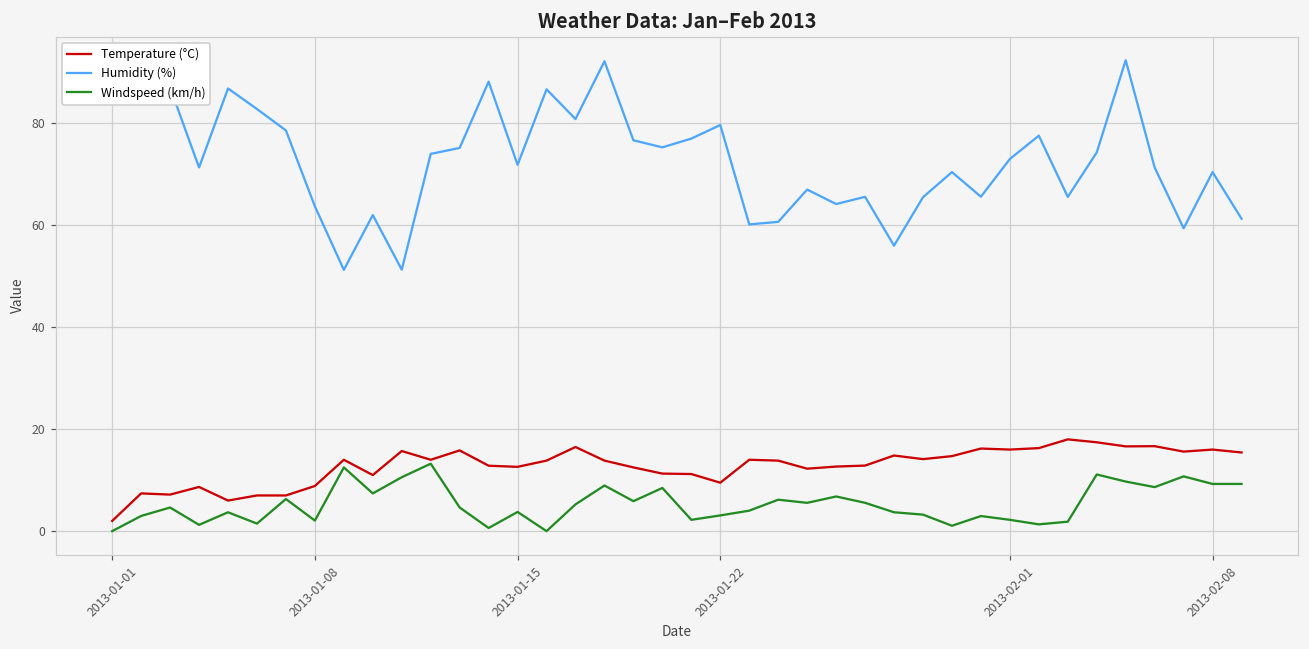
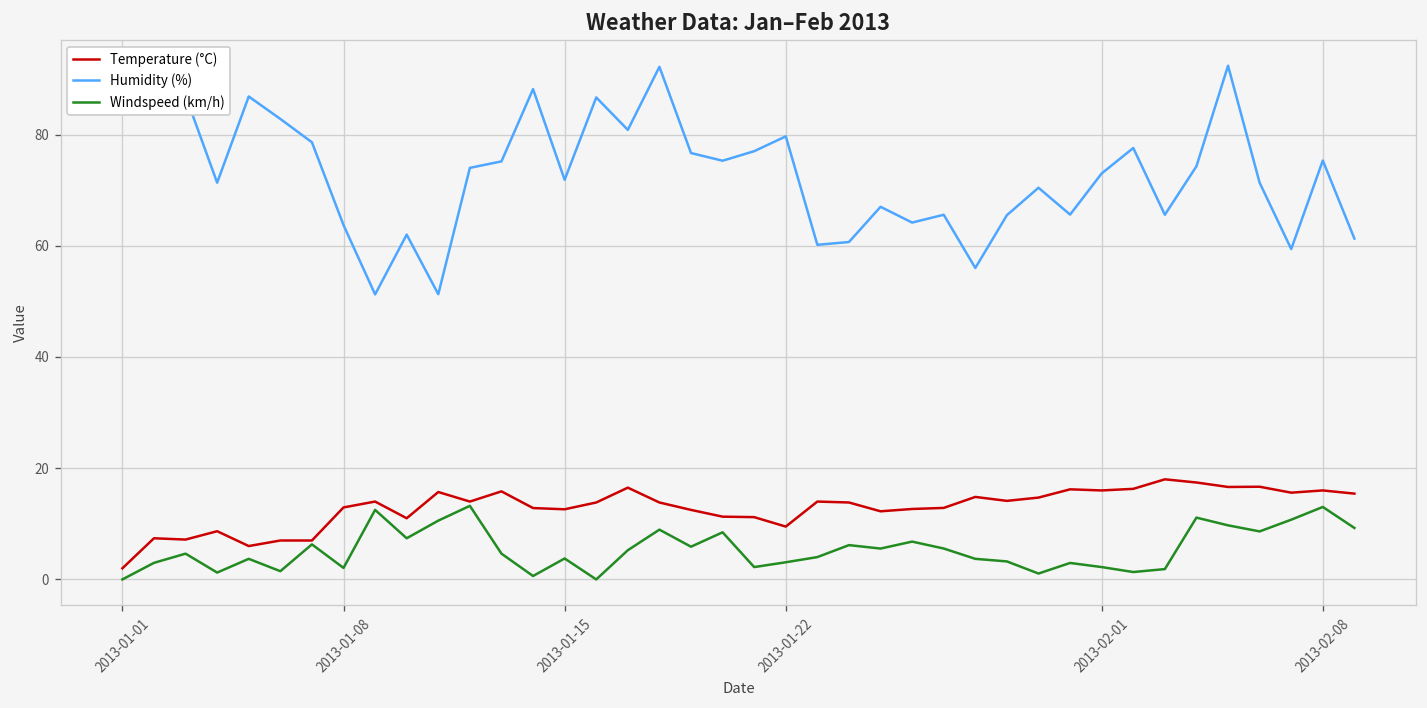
  {
    "Temperature (°C)": {
      "2013-01-01": 2,
-     "2013-01-08": 9,
+     "2013-01-08": 13,
      "2013-01-15": 13,
      "2013-01-22": 10,
      "2013-02-01": 16,
      "2013-02-08": 16
    },
    "Humidity (%)": {
      "2013-01-08": 64,
      "2013-01-15": 72,
      "2013-01-22": 80,
      "2013-02-01": 73,
-     "2013-02-08": 70
+     "2013-02-08": 75
    },
    "Windspeed (km/h)": {
      "2013-01-01": 0,
      "2013-01-08": 2,
      "2013-01-15": 4,
      "2013-01-22": 3,
      "2013-02-01": 2,
-     "2013-02-08": 9
+     "2013-02-08": 13
    }
  }
